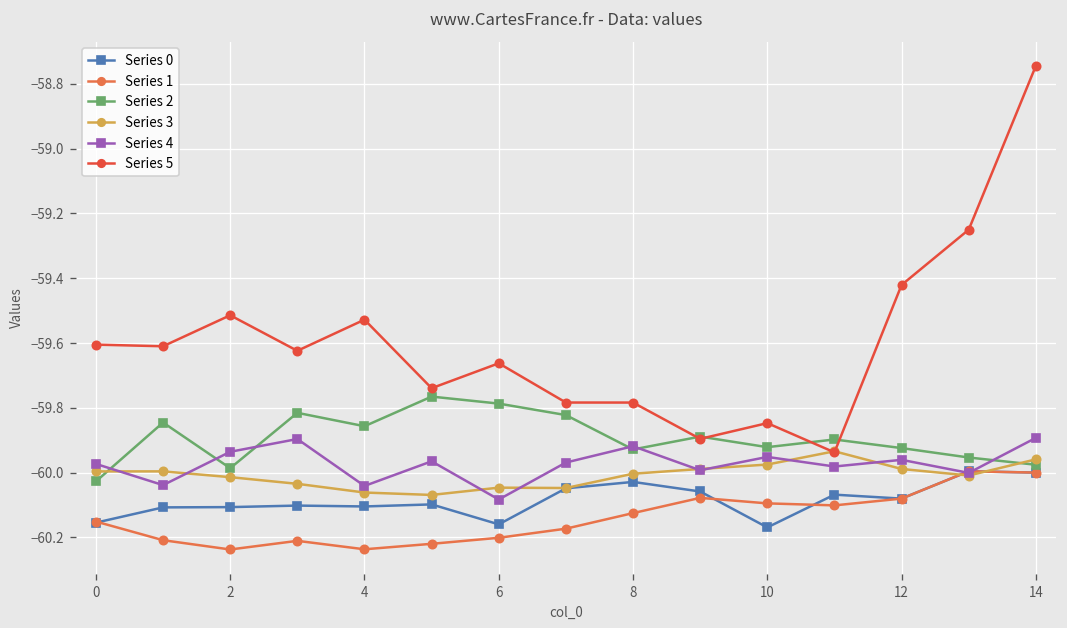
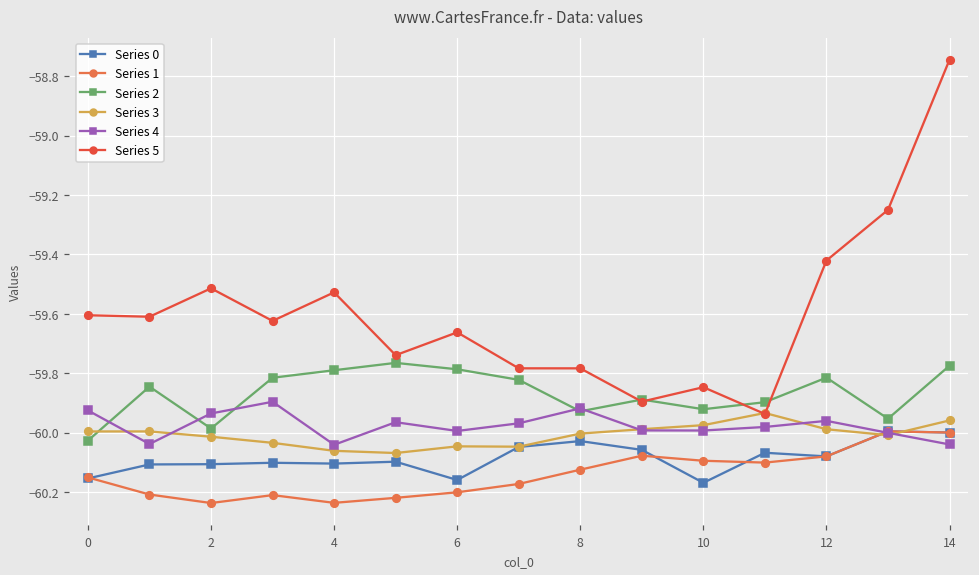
  {
    "Series 0": {
      "2": -60.11,
      "4": -60.10,
      "6": -60.16,
      "8": -60.03,
      "10": -60.17
    },
    "Series 2": {
      "0": -60.03,
      "2": -59.99,
-     "4": -59.86,
+     "4": -59.79,
      "6": -59.79,
      "8": -59.93,
      "10": -59.92,
-     "12": -59.92,
-     "14": -59.98
+     "12": -59.82,
+     "14": -59.77
    },
    "Series 4": {
-     "0": -59.97,
+     "0": -59.93,
      "2": -59.94,
      "4": -60.04,
-     "6": -60.08,
+     "6": -59.99,
      "8": -59.92,
-     "10": -59.95,
+     "10": -59.99,
      "12": -59.96,
-     "14": -59.89
+     "14": -60.04
    }
  }
